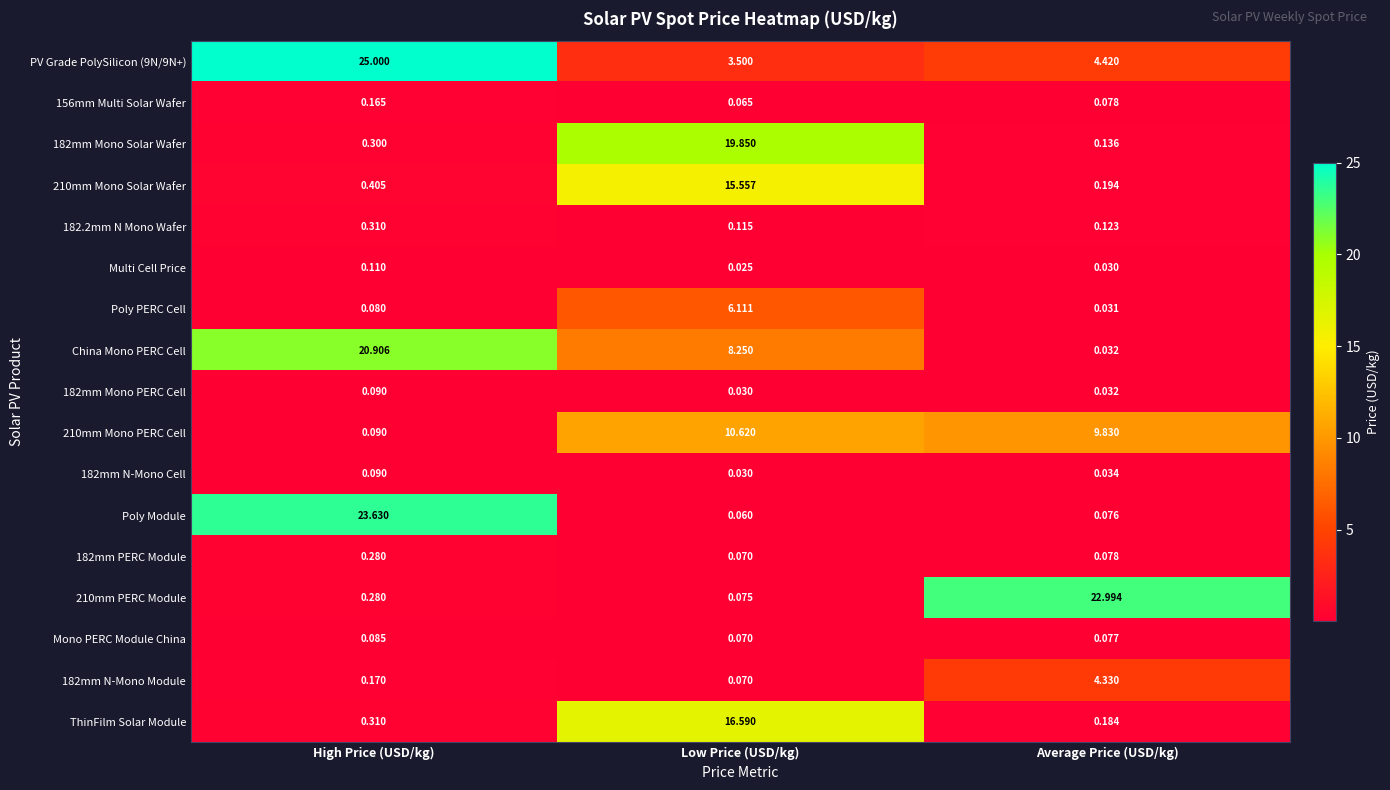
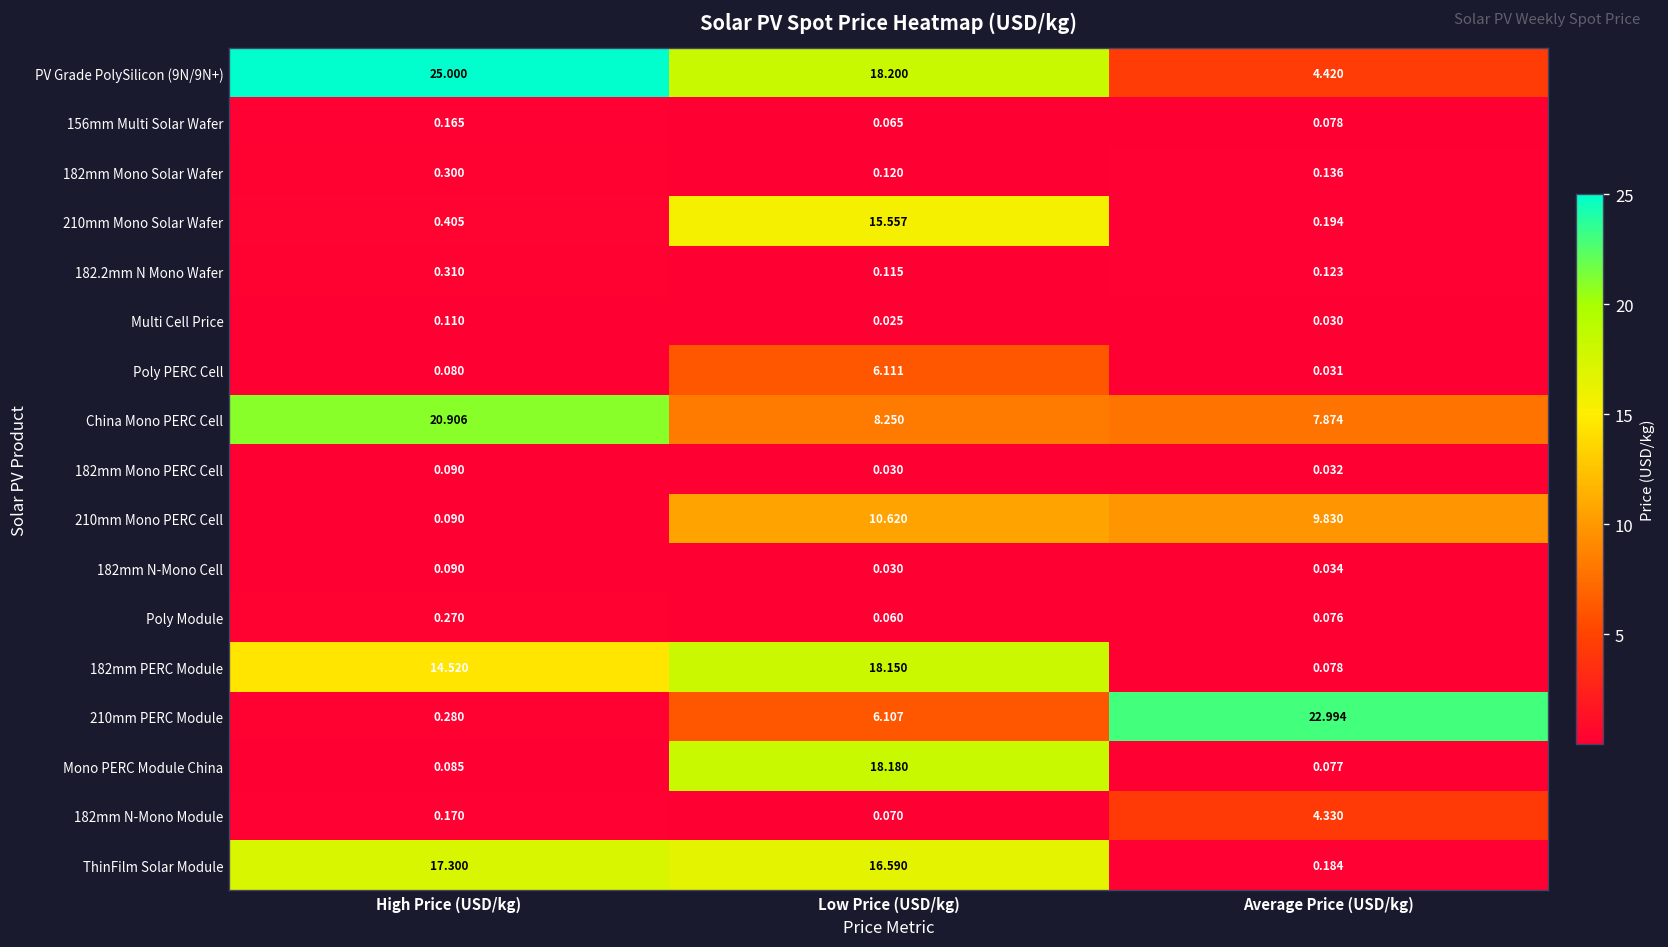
  {
    "PV Grade PolySilicon (9N/9N+)": {
      "High Price (USD/kg)": 25.000,
-     "Low Price (USD/kg)": 3.500,
+     "Low Price (USD/kg)": 18.200,
      "Average Price (USD/kg)": 4.420
    },
    "156mm Multi Solar Wafer": {
      "High Price (USD/kg)": 0.165,
      "Low Price (USD/kg)": 0.065,
      "Average Price (USD/kg)": 0.078
    },
    "182mm Mono Solar Wafer": {
      "High Price (USD/kg)": 0.300,
-     "Low Price (USD/kg)": 19.850,
+     "Low Price (USD/kg)": 0.120,
      "Average Price (USD/kg)": 0.136
    },
    "210mm Mono Solar Wafer": {
      "High Price (USD/kg)": 0.405,
      "Low Price (USD/kg)": 15.557,
      "Average Price (USD/kg)": 0.194
    },
    "182.2mm N Mono Wafer": {
      "High Price (USD/kg)": 0.310,
      "Low Price (USD/kg)": 0.115,
      "Average Price (USD/kg)": 0.123
    },
    "Multi Cell Price": {
      "High Price (USD/kg)": 0.110,
      "Low Price (USD/kg)": 0.025,
      "Average Price (USD/kg)": 0.030
    },
    "Poly PERC Cell": {
      "High Price (USD/kg)": 0.080,
      "Low Price (USD/kg)": 6.111,
      "Average Price (USD/kg)": 0.031
    },
    "China Mono PERC Cell": {
      "High Price (USD/kg)": 20.906,
      "Low Price (USD/kg)": 8.250,
-     "Average Price (USD/kg)": 0.032
+     "Average Price (USD/kg)": 7.874
    },
    "182mm Mono PERC Cell": {
      "High Price (USD/kg)": 0.090,
      "Low Price (USD/kg)": 0.030,
      "Average Price (USD/kg)": 0.032
    },
    "210mm Mono PERC Cell": {
      "High Price (USD/kg)": 0.090,
      "Low Price (USD/kg)": 10.620,
      "Average Price (USD/kg)": 9.830
    },
    "182mm N-Mono Cell": {
      "High Price (USD/kg)": 0.090,
      "Low Price (USD/kg)": 0.030,
      "Average Price (USD/kg)": 0.034
    },
    "Poly Module": {
-     "High Price (USD/kg)": 23.630,
+     "High Price (USD/kg)": 0.270,
      "Low Price (USD/kg)": 0.060,
      "Average Price (USD/kg)": 0.076
    },
    "182mm PERC Module": {
-     "High Price (USD/kg)": 0.280,
-     "Low Price (USD/kg)": 0.070,
+     "High Price (USD/kg)": 14.520,
+     "Low Price (USD/kg)": 18.150,
      "Average Price (USD/kg)": 0.078
    },
    "210mm PERC Module": {
      "High Price (USD/kg)": 0.280,
-     "Low Price (USD/kg)": 0.075,
+     "Low Price (USD/kg)": 6.107,
      "Average Price (USD/kg)": 22.994
    },
    "Mono PERC Module China": {
      "High Price (USD/kg)": 0.085,
-     "Low Price (USD/kg)": 0.070,
+     "Low Price (USD/kg)": 18.180,
      "Average Price (USD/kg)": 0.077
    },
    "182mm N-Mono Module": {
      "High Price (USD/kg)": 0.170,
      "Low Price (USD/kg)": 0.070,
      "Average Price (USD/kg)": 4.330
    },
    "ThinFilm Solar Module": {
-     "High Price (USD/kg)": 0.310,
+     "High Price (USD/kg)": 17.300,
      "Low Price (USD/kg)": 16.590,
      "Average Price (USD/kg)": 0.184
    }
  }
